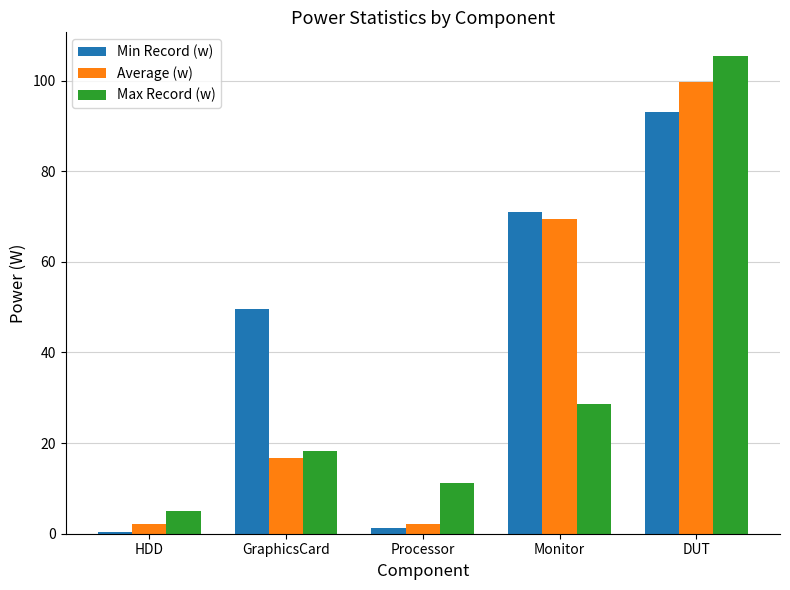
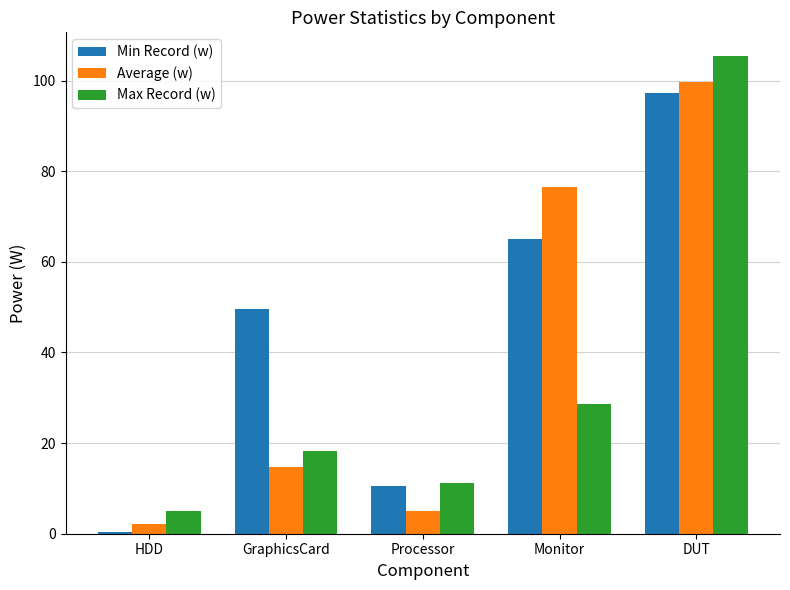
  {
    "Min Record (w)": {
      "GraphicsCard": 50,
-     "Processor": 1,
-     "Monitor": 71,
-     "DUT": 93
+     "Processor": 11,
+     "Monitor": 65,
+     "DUT": 97
    },
    "Average (w)": {
      "HDD": 2,
-     "GraphicsCard": 17,
-     "Processor": 2,
-     "Monitor": 70,
+     "GraphicsCard": 15,
+     "Processor": 5,
+     "Monitor": 77,
      "DUT": 100
    },
    "Max Record (w)": {
      "HDD": 5,
      "GraphicsCard": 18,
      "Processor": 11,
      "Monitor": 29,
      "DUT": 105
    }
  }
